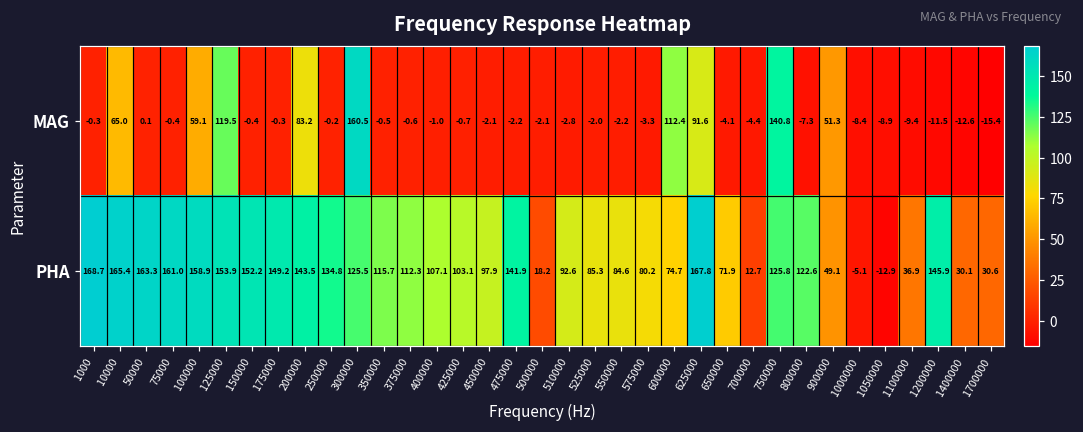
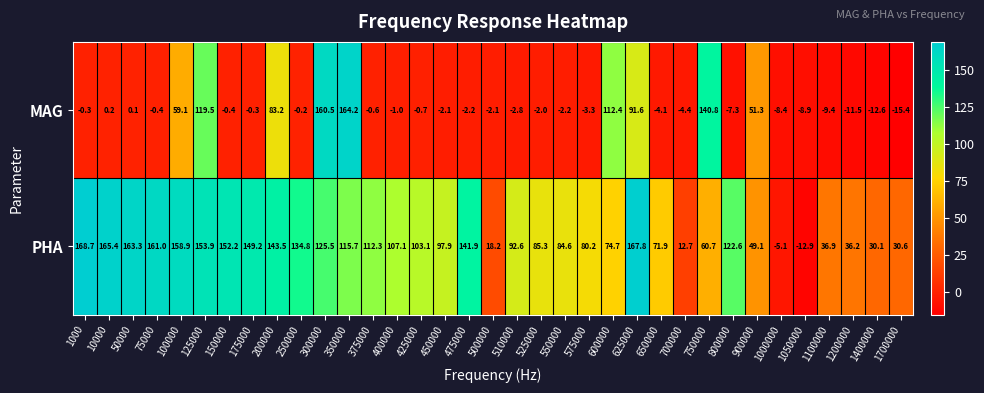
  {
    "MAG": {
      "1000": -0.3,
-     "10000": 65.0,
+     "10000": 0.2,
      "50000": 0.1,
      "75000": -0.4,
      "100000": 59.1,
      "125000": 119.5,
      "150000": -0.4,
      "175000": -0.3,
      "200000": 83.2,
      "250000": -0.2,
      "300000": 160.5,
-     "350000": -0.5,
+     "350000": 164.2,
      "375000": -0.6,
      "400000": -1.0,
      "425000": -0.7,
      "450000": -2.1,
      "475000": -2.2,
      "500000": -2.1,
      "510000": -2.8,
      "525000": -2.0,
      "550000": -2.2,
      "575000": -3.3,
      "600000": 112.4,
      "625000": 91.6,
      "650000": -4.1,
      "700000": -4.4,
      "750000": 140.8,
      "800000": -7.3,
      "900000": 51.3,
      "1000000": -8.4,
      "1050000": -8.9,
      "1100000": -9.4,
      "1200000": -11.5,
      "1400000": -12.6,
      "1700000": -15.4
    },
    "PHA": {
      "1000": 168.7,
      "10000": 165.4,
      "50000": 163.3,
      "75000": 161.0,
      "100000": 158.9,
      "125000": 153.9,
      "150000": 152.2,
      "175000": 149.2,
      "200000": 143.5,
      "250000": 134.8,
      "300000": 125.5,
      "350000": 115.7,
      "375000": 112.3,
      "400000": 107.1,
      "425000": 103.1,
      "450000": 97.9,
      "475000": 141.9,
      "500000": 18.2,
      "510000": 92.6,
      "525000": 85.3,
      "550000": 84.6,
      "575000": 80.2,
      "600000": 74.7,
      "625000": 167.8,
      "650000": 71.9,
      "700000": 12.7,
-     "750000": 125.8,
+     "750000": 60.7,
      "800000": 122.6,
      "900000": 49.1,
      "1000000": -5.1,
      "1050000": -12.9,
      "1100000": 36.9,
-     "1200000": 145.9,
+     "1200000": 36.2,
      "1400000": 30.1,
      "1700000": 30.6
    }
  }
